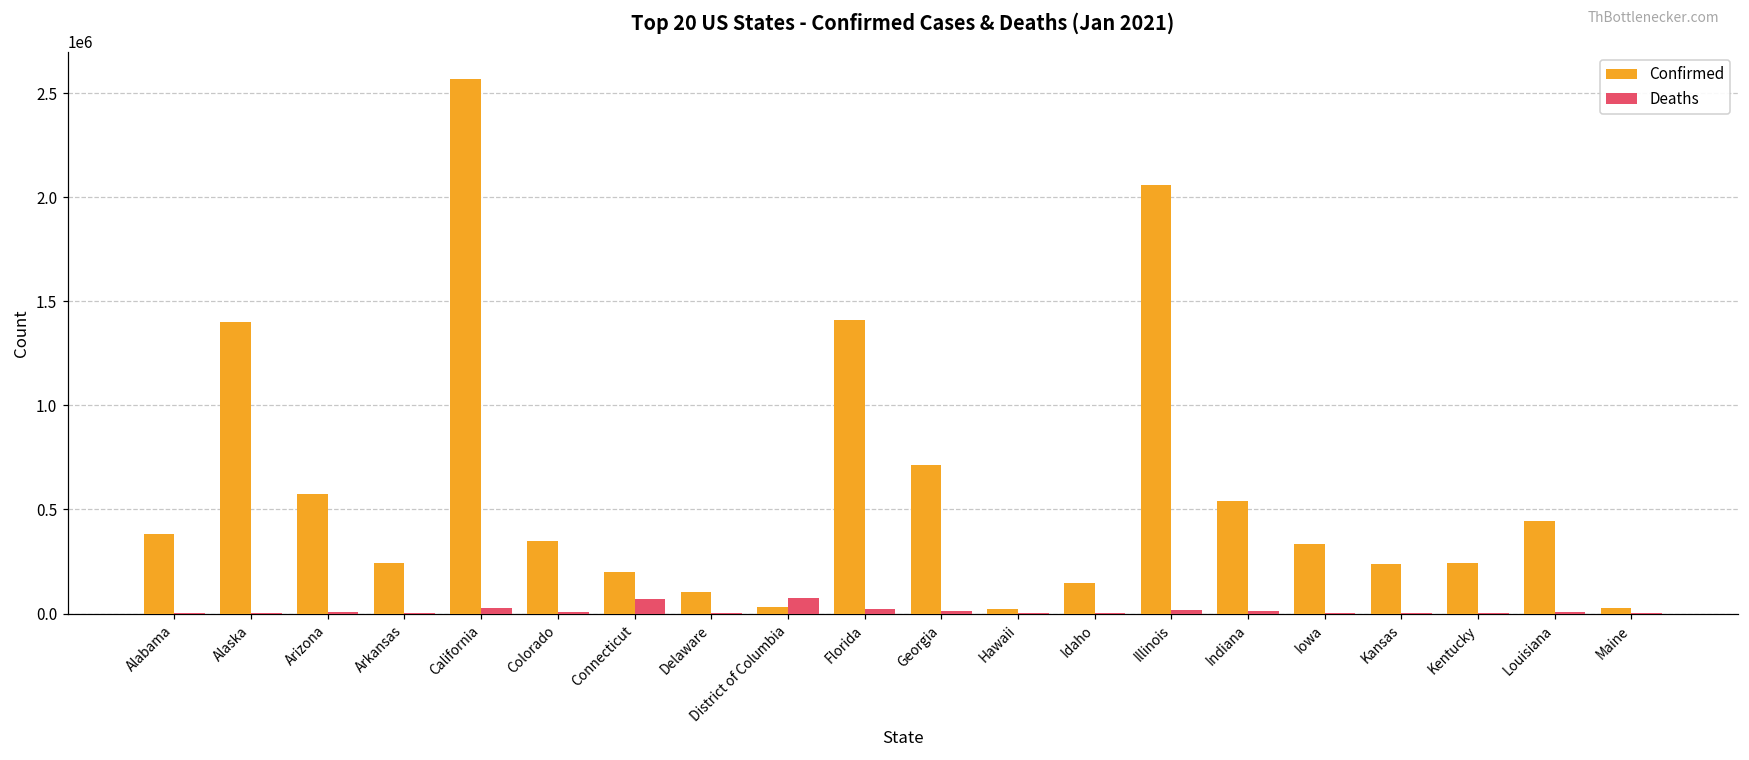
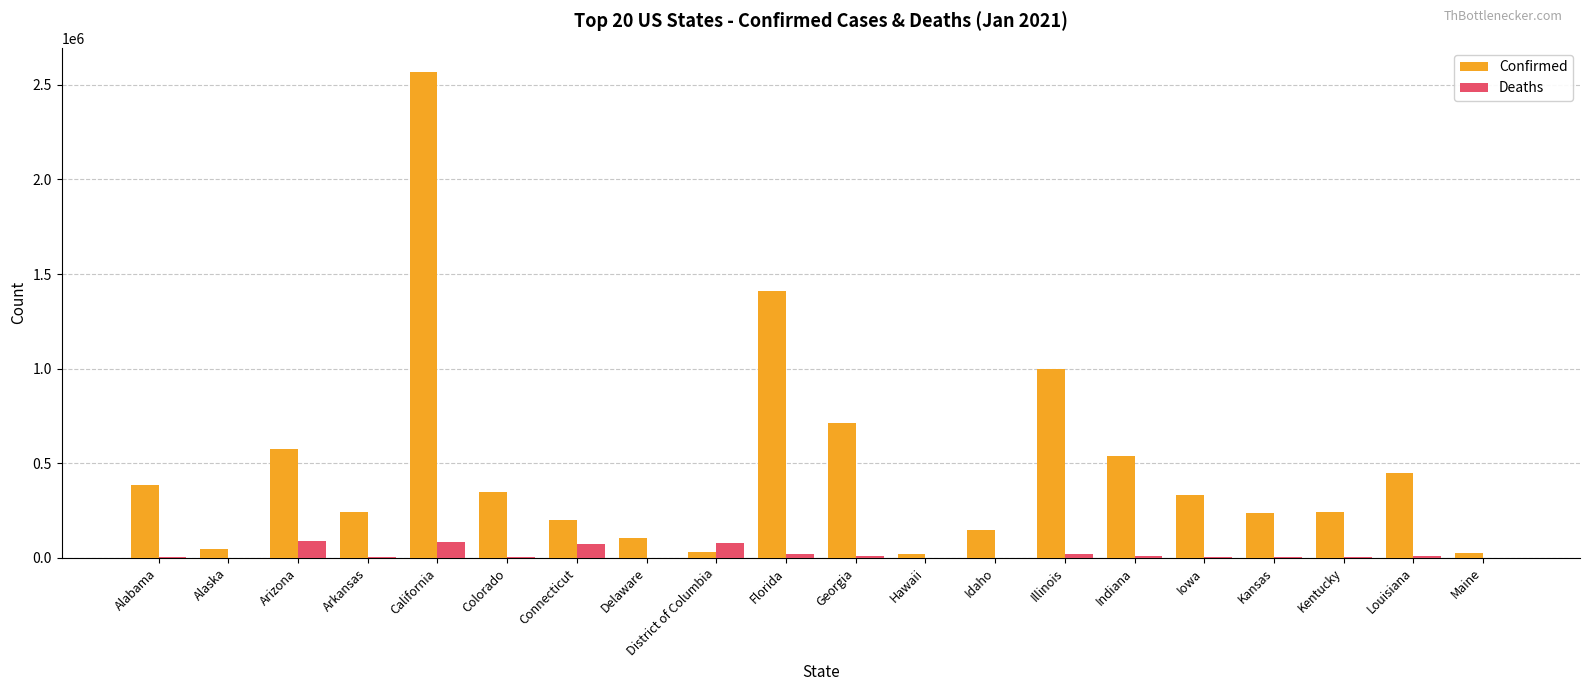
  {
    "Confirmed": {
      "Alabama": 380000,
-     "Alaska": 1400000,
+     "Alaska": 50000,
      "Arizona": 570000,
      "Arkansas": 240000,
      "California": 2570000,
      "Colorado": 350000,
      "Connecticut": 200000,
      "Delaware": 100000,
      "District of Columbia": 30000,
      "Florida": 1410000,
      "Georgia": 710000,
      "Hawaii": 20000,
      "Idaho": 150000,
-     "Illinois": 2060000,
+     "Illinois": 1000000,
      "Indiana": 540000,
      "Iowa": 330000,
      "Kansas": 240000,
      "Kentucky": 240000,
      "Louisiana": 450000,
      "Maine": 30000
    },
    "Deaths": {
-     "Arizona": 10000,
-     "California": 30000,
+     "Arizona": 90000,
+     "California": 90000,
      "Connecticut": 70000,
      "District of Columbia": 80000,
      "Florida": 20000,
      "Illinois": 20000
    }
  }
